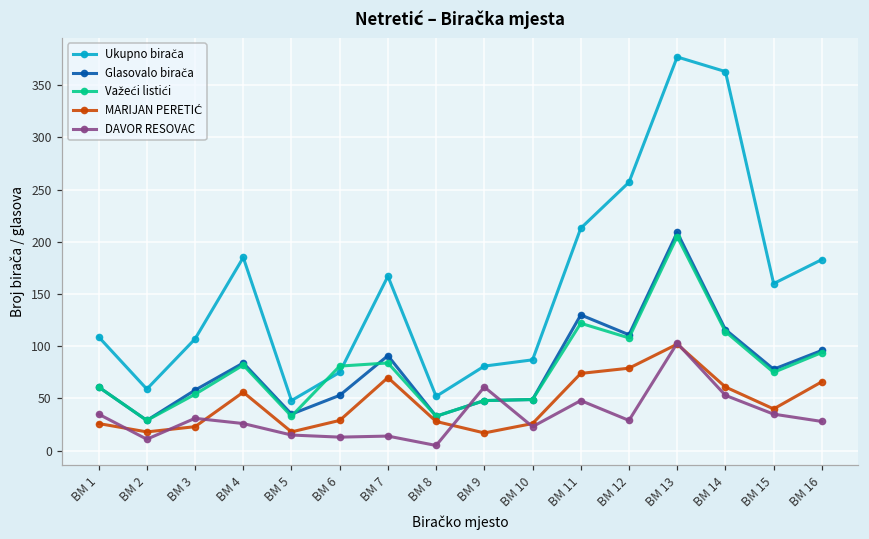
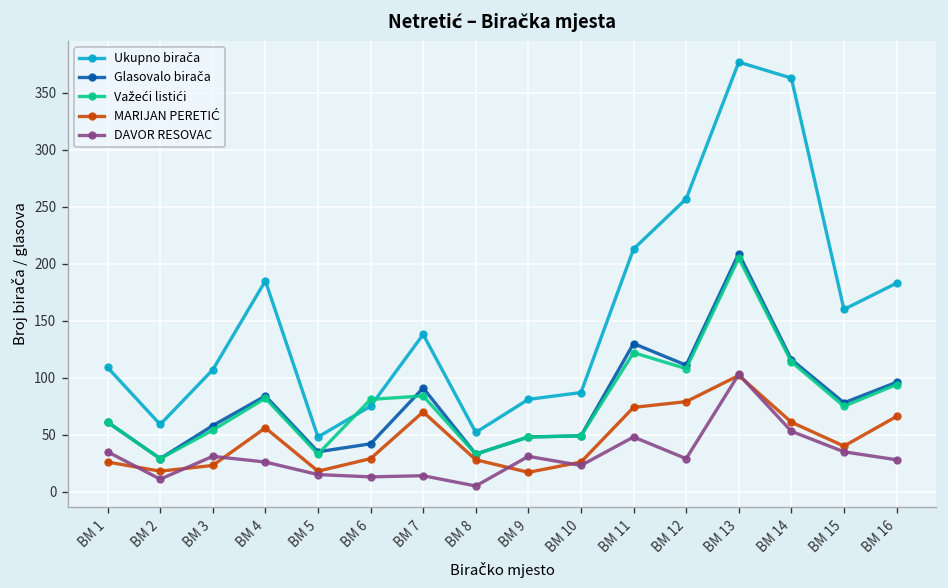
  {
    "Ukupno birača": {
      "BM 1": 110,
      "BM 2": 60,
      "BM 3": 110,
      "BM 4": 190,
      "BM 5": 50,
      "BM 6": 80,
-     "BM 7": 170,
+     "BM 7": 140,
      "BM 8": 50,
      "BM 9": 80,
      "BM 10": 90,
      "BM 11": 210,
      "BM 12": 260,
      "BM 13": 380,
      "BM 14": 360,
      "BM 15": 160,
      "BM 16": 180
    },
    "Glasovalo birača": {
      "BM 3": 60,
-     "BM 6": 50,
+     "BM 6": 40,
      "BM 7": 90,
      "BM 11": 130,
      "BM 12": 110,
      "BM 13": 210,
      "BM 15": 80
    },
    "Važeći listići": {
      "BM 3": 50,
      "BM 6": 80,
      "BM 7": 80,
      "BM 11": 120,
      "BM 12": 110,
      "BM 13": 210,
      "BM 15": 80
    },
    "MARIJAN PERETIĆ": {
      "BM 1": 30,
      "BM 2": 20,
      "BM 3": 20,
      "BM 4": 60,
      "BM 5": 20,
      "BM 6": 30,
      "BM 7": 70,
      "BM 8": 30,
      "BM 9": 20,
      "BM 10": 30,
      "BM 11": 70,
      "BM 12": 80,
      "BM 14": 60,
      "BM 15": 40,
      "BM 16": 70
    },
    "DAVOR RESOVAC": {
      "BM 1": 40,
      "BM 2": 10,
      "BM 3": 30,
      "BM 4": 30,
      "BM 5": 20,
      "BM 6": 10,
      "BM 7": 10,
      "BM 8": 10,
-     "BM 9": 60,
+     "BM 9": 30,
      "BM 10": 20,
      "BM 11": 50,
      "BM 12": 30,
      "BM 14": 50,
      "BM 15": 40,
      "BM 16": 30
    }
  }
